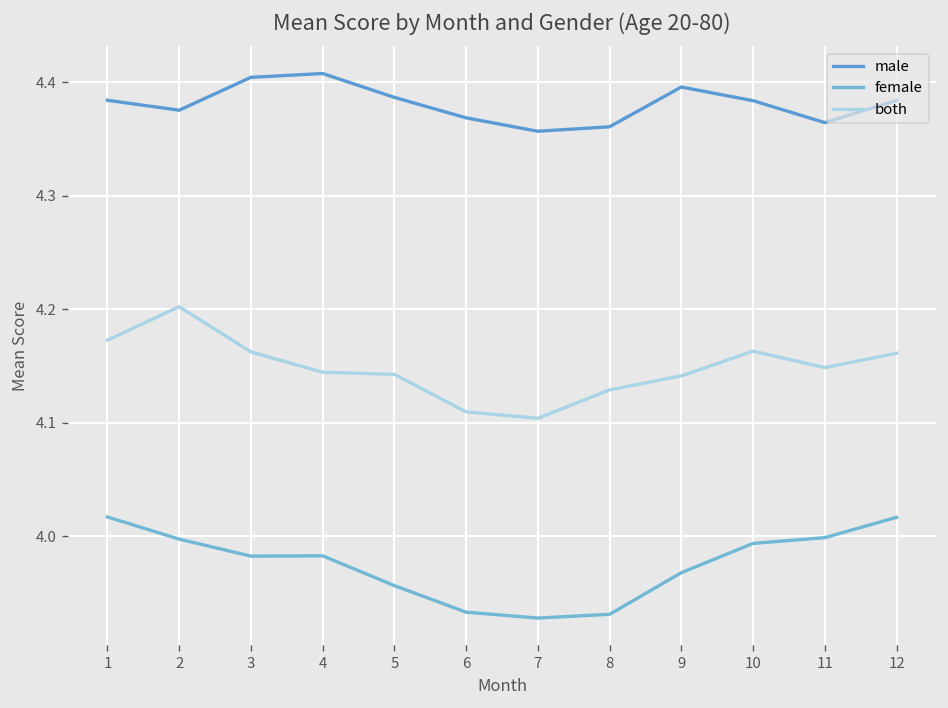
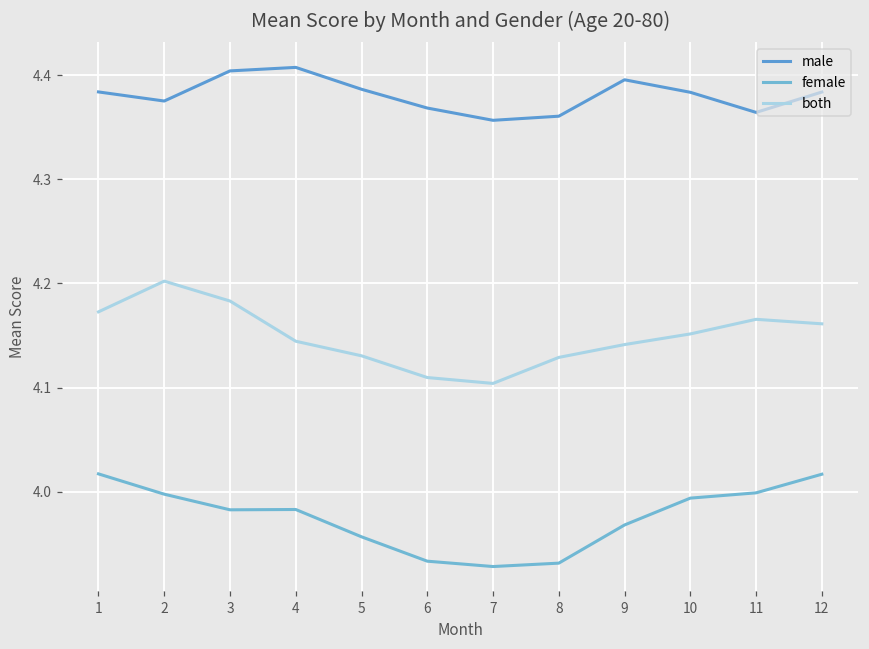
  {
    "both": {
      "1": 4.17,
      "2": 4.20,
-     "3": 4.16,
+     "3": 4.18,
      "4": 4.14,
-     "5": 4.14,
+     "5": 4.13,
      "6": 4.11,
      "7": 4.10,
      "8": 4.13,
      "9": 4.14,
-     "10": 4.16,
-     "11": 4.15,
+     "10": 4.15,
+     "11": 4.17,
      "12": 4.16
    }
  }
